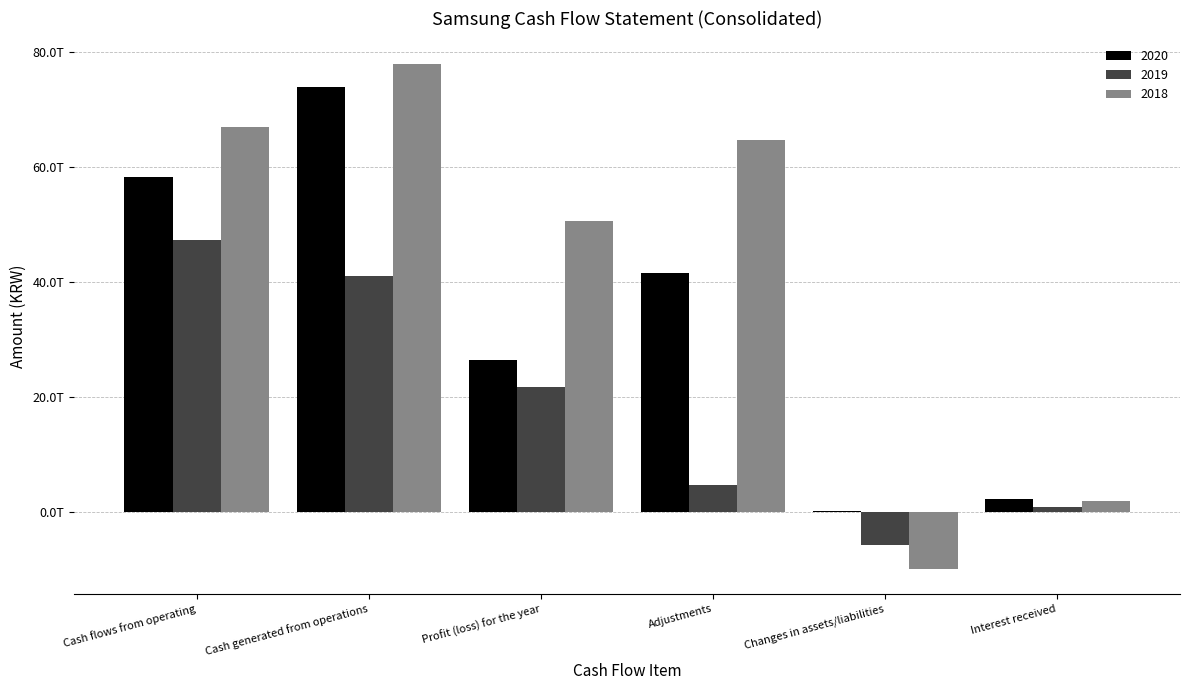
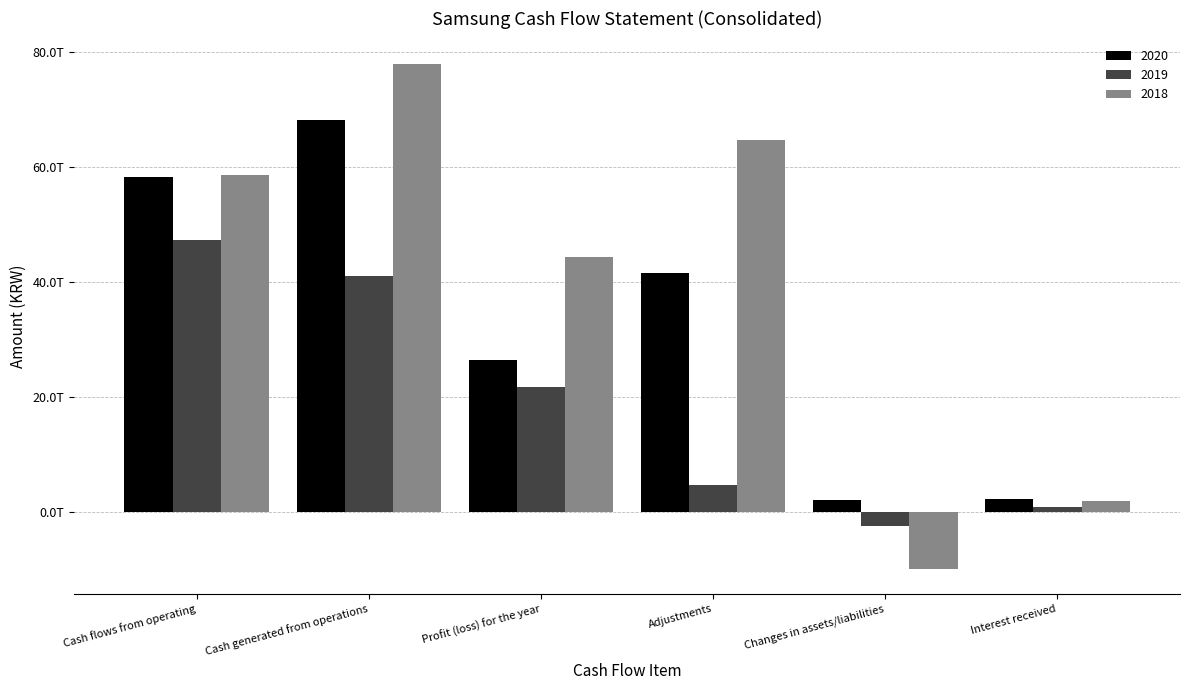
  {
    "2020": {
      "Cash flows from operating": "58T",
-     "Cash generated from operations": "74T",
+     "Cash generated from operations": "68T",
      "Profit (loss) for the year": "26T",
      "Adjustments": "42T",
-     "Changes in assets/liabilities": "0T",
+     "Changes in assets/liabilities": "2T",
      "Interest received": "2T"
    },
    "2019": {
      "Cash flows from operating": "47T",
      "Cash generated from operations": "41T",
      "Profit (loss) for the year": "22T",
      "Adjustments": "5T",
-     "Changes in assets/liabilities": "-6T",
+     "Changes in assets/liabilities": "-3T",
      "Interest received": "1T"
    },
    "2018": {
-     "Cash flows from operating": "67T",
+     "Cash flows from operating": "59T",
      "Cash generated from operations": "78T",
-     "Profit (loss) for the year": "51T",
+     "Profit (loss) for the year": "44T",
      "Adjustments": "65T",
      "Changes in assets/liabilities": "-10T",
      "Interest received": "2T"
    }
  }
